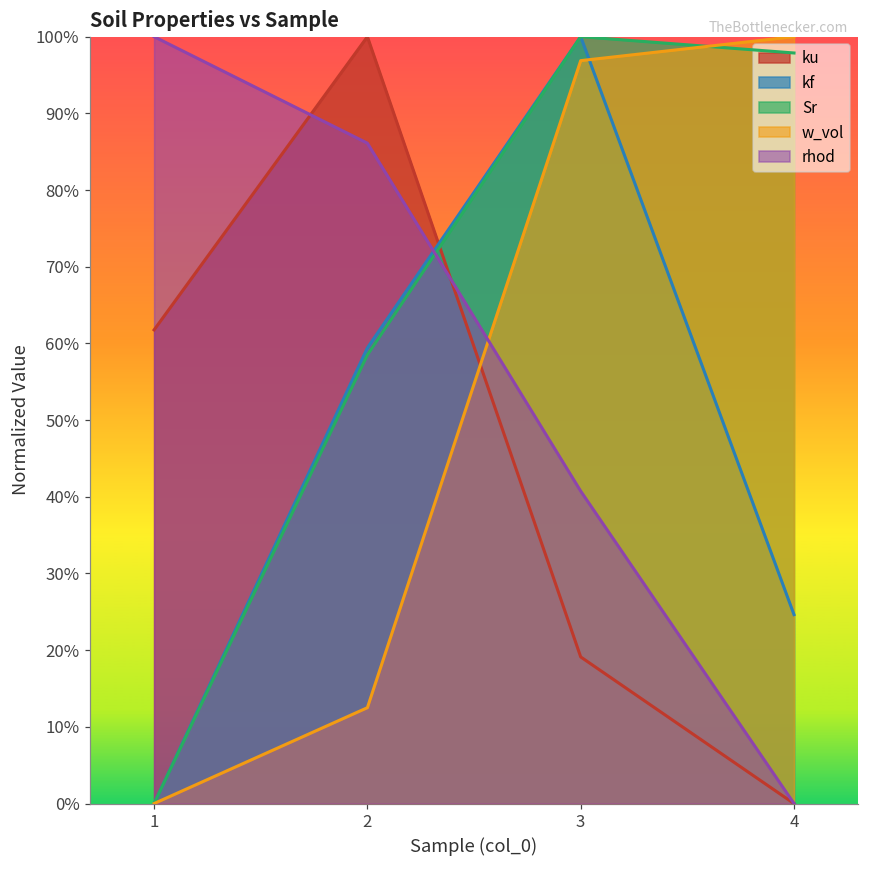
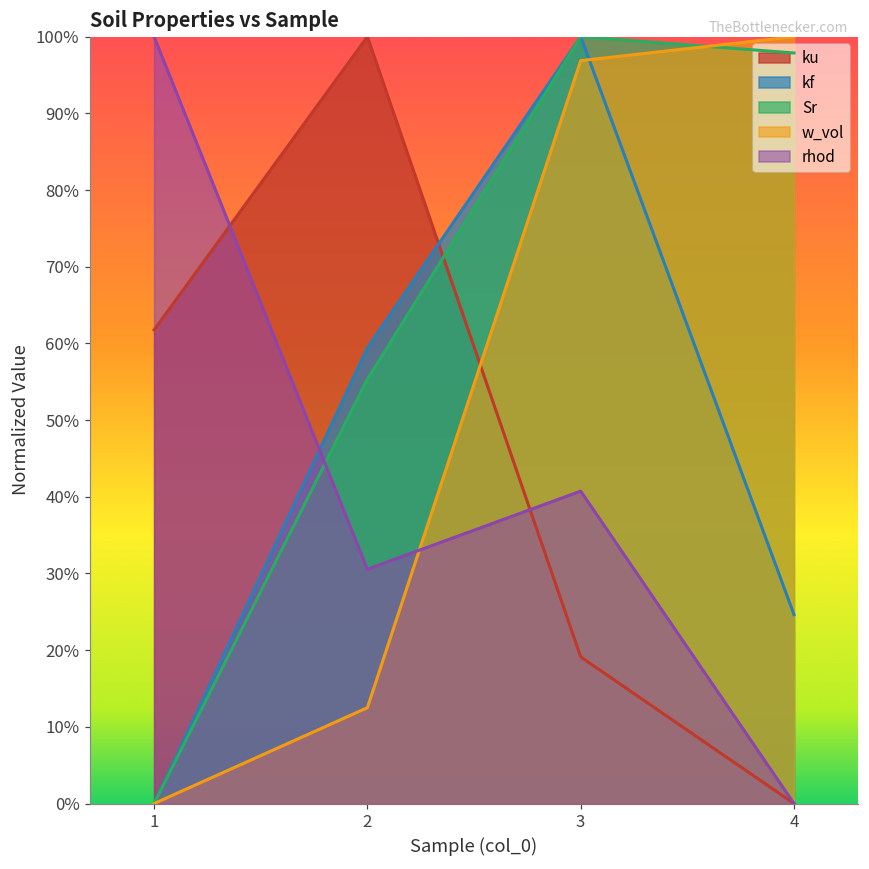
  {
    "ku": {
      "1": "62%",
      "2": "100%",
      "3": "19%"
    },
    "kf": {
      "2": "59%",
      "4": "25%"
    },
    "Sr": {
-     "2": "59%"
+     "2": "55%"
    },
    "w_vol": {
      "2": "13%",
      "3": "97%",
      "4": "100%"
    },
    "rhod": {
      "1": "100%",
-     "2": "86%",
+     "2": "31%",
      "3": "41%"
    }
  }
